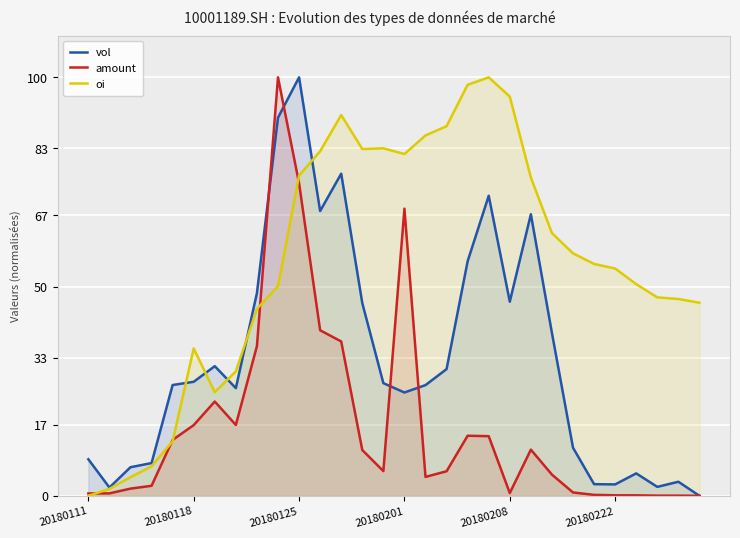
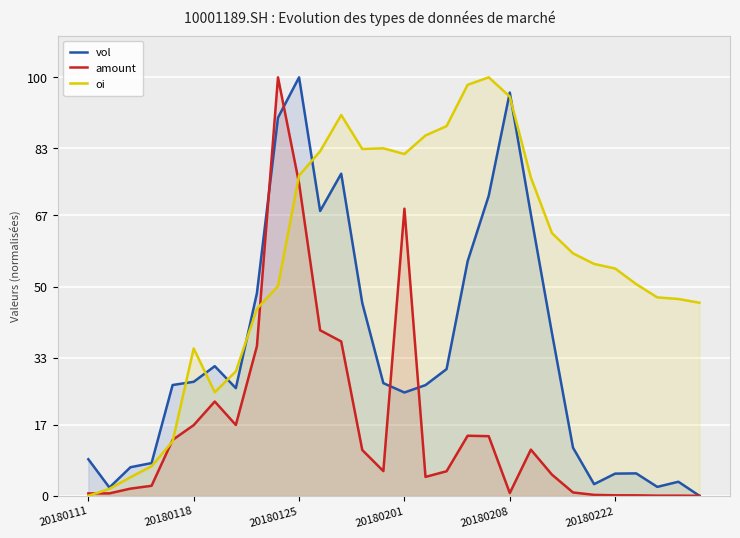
  {
    "vol": {
      "20180111": 9,
      "20180118": 27,
      "20180125": 100,
      "20180201": 25,
-     "20180208": 46,
-     "20180222": 3
+     "20180208": 96,
+     "20180222": 5
    },
    "amount": {
      "20180118": 17,
      "20180125": 75,
      "20180201": 69,
      "20180208": 1,
      "20180222": 0
    },
    "oi": {
      "20180118": 35,
      "20180125": 77,
      "20180201": 82,
      "20180208": 95,
      "20180222": 54
    }
  }
